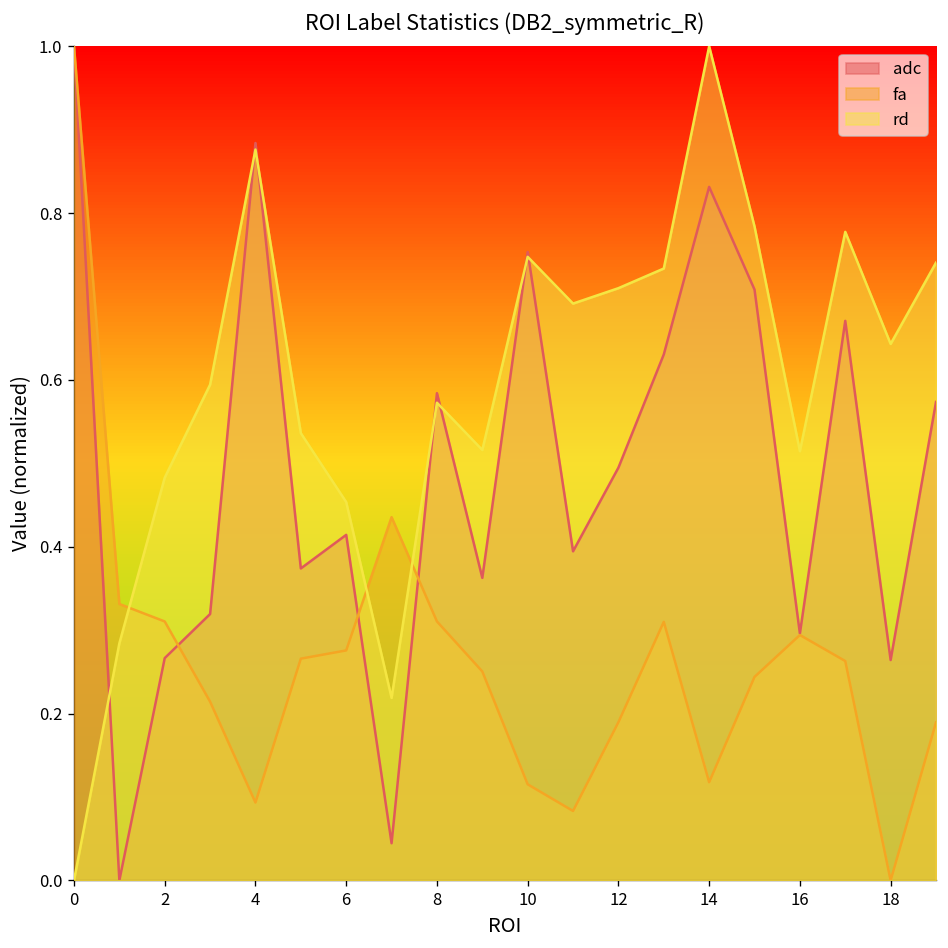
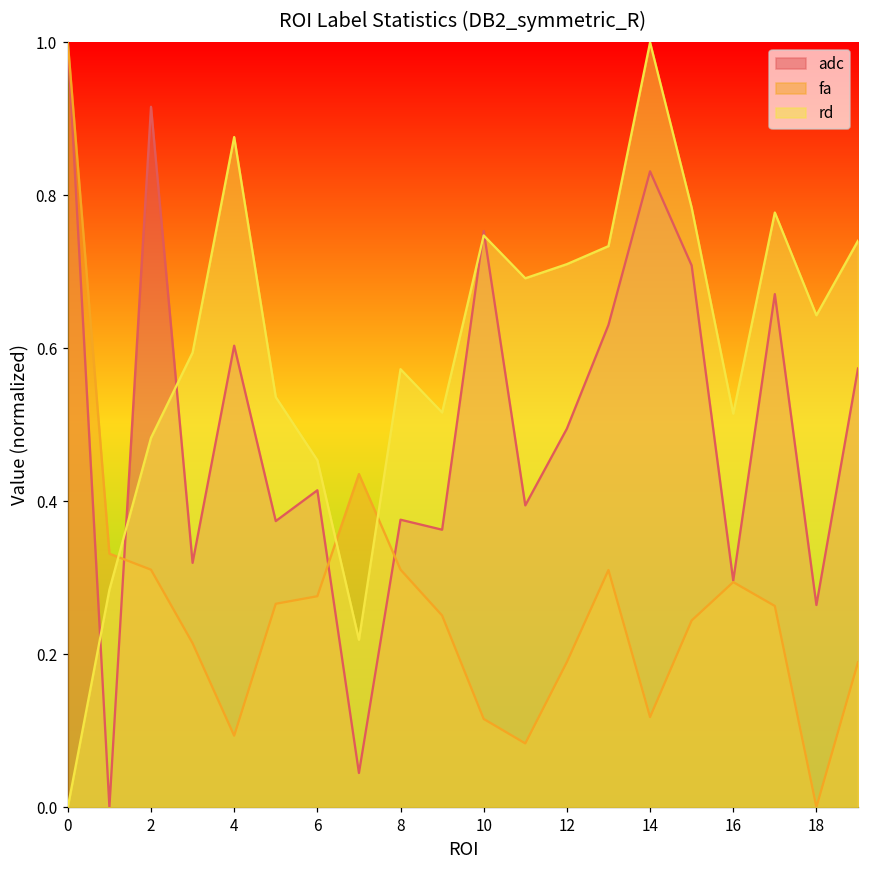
  {
    "adc": {
-     "2": 0.27,
-     "4": 0.88,
+     "2": 0.92,
+     "4": 0.60,
      "6": 0.41,
-     "8": 0.58,
+     "8": 0.38,
      "10": 0.75,
      "12": 0.49,
      "14": 0.83,
      "18": 0.26
    }
  }
